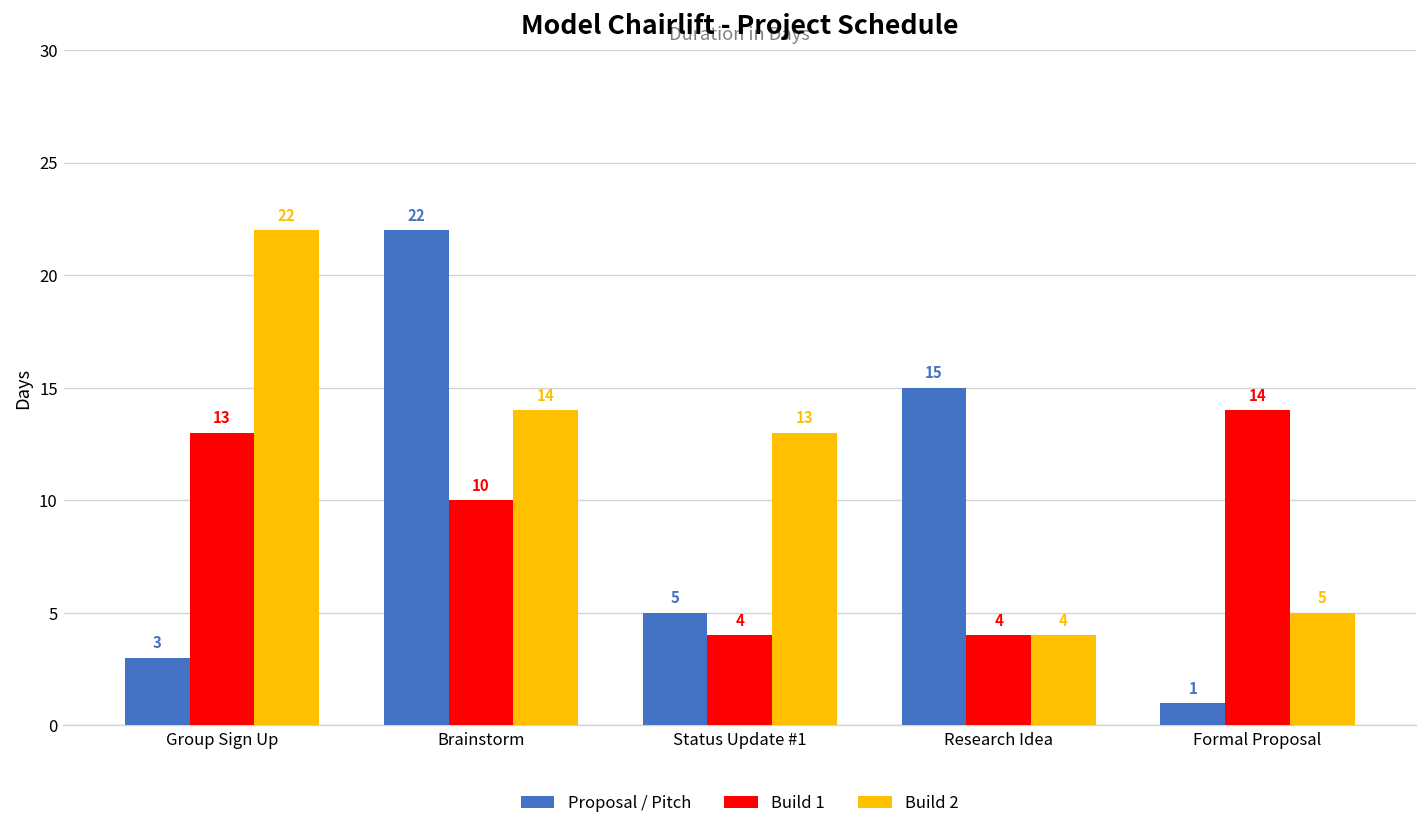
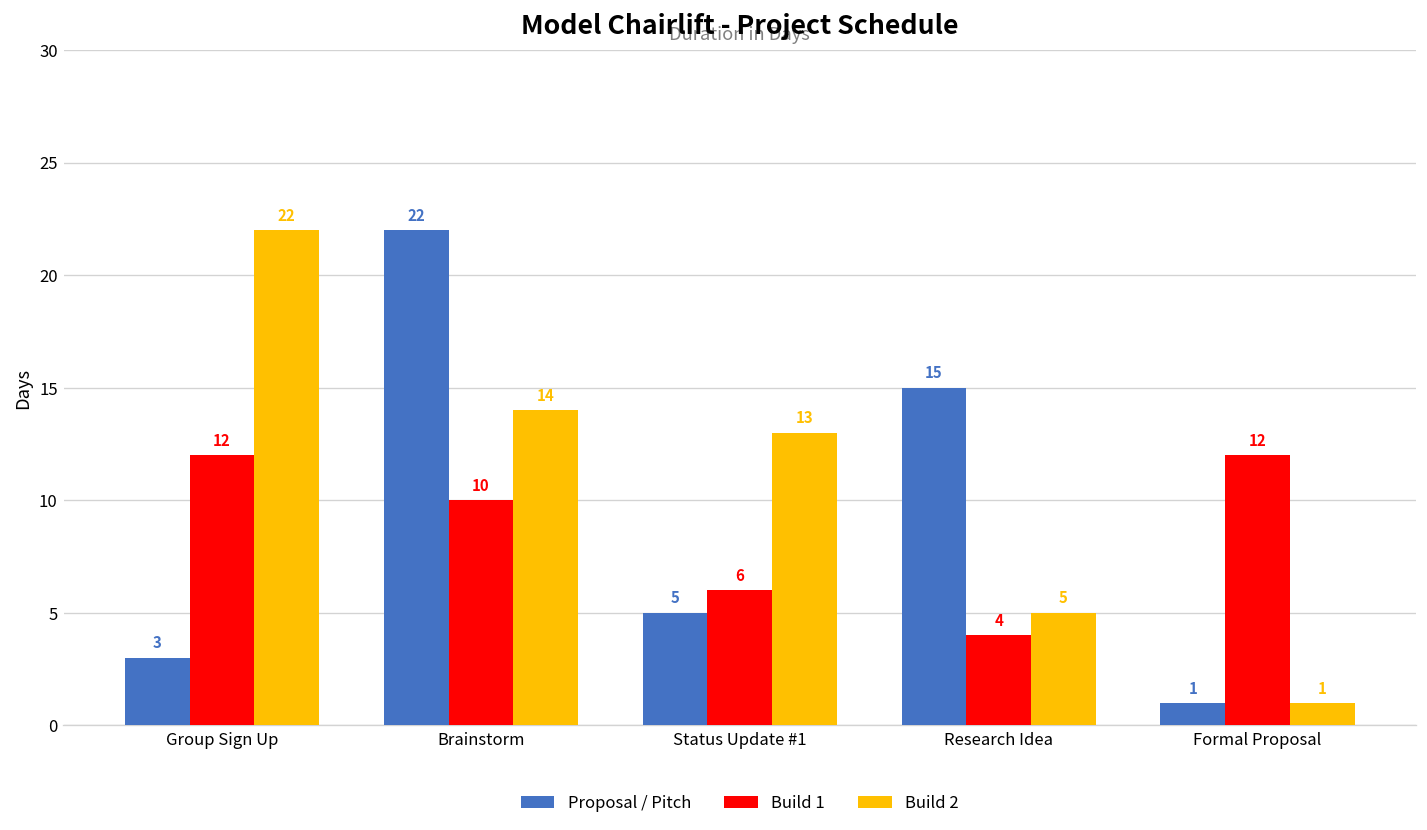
  {
    "Proposal / Pitch": {
      "Group Sign Up": 3,
      "Brainstorm": 22,
      "Status Update #1": 5,
      "Research Idea": 15,
      "Formal Proposal": 1
    },
    "Build 1": {
-     "Group Sign Up": 13,
+     "Group Sign Up": 12,
      "Brainstorm": 10,
-     "Status Update #1": 4,
+     "Status Update #1": 6,
      "Research Idea": 4,
-     "Formal Proposal": 14
+     "Formal Proposal": 12
    },
    "Build 2": {
      "Group Sign Up": 22,
      "Brainstorm": 14,
      "Status Update #1": 13,
-     "Research Idea": 4,
-     "Formal Proposal": 5
+     "Research Idea": 5,
+     "Formal Proposal": 1
    }
  }
